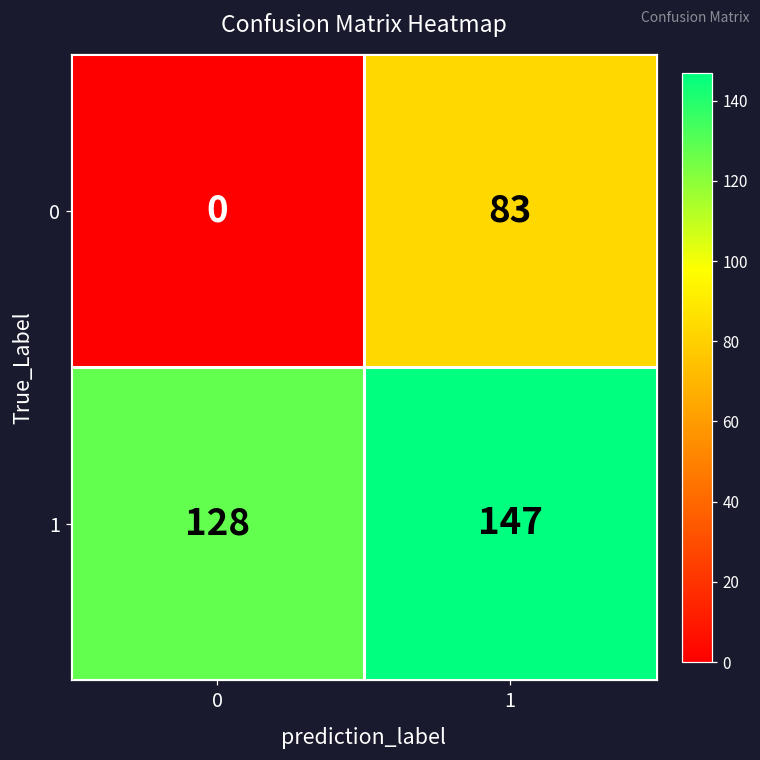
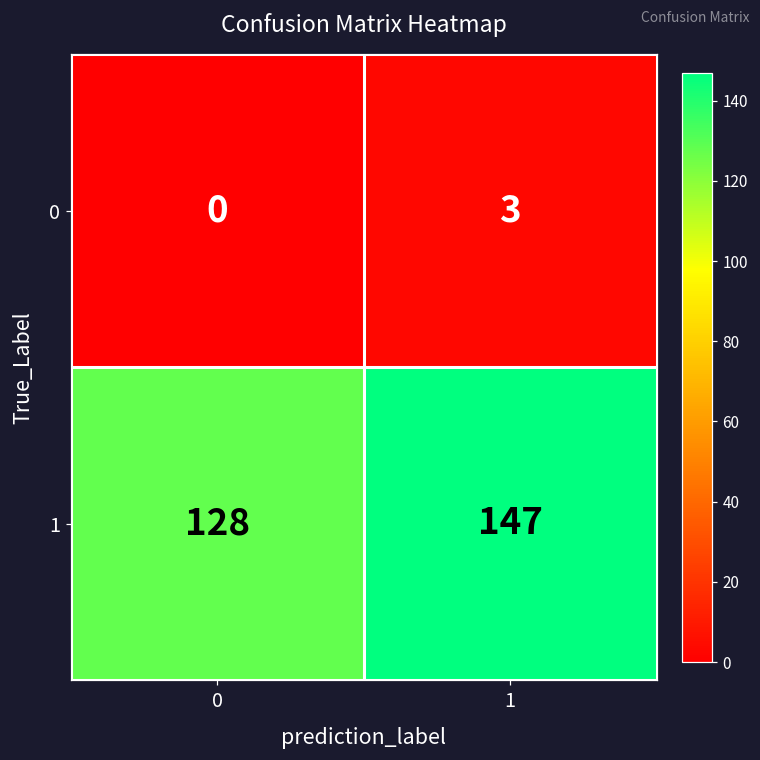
  {
    "0": {
      "0": 0,
-     "1": 83
+     "1": 3
    },
    "1": {
      "0": 128,
      "1": 147
    }
  }
